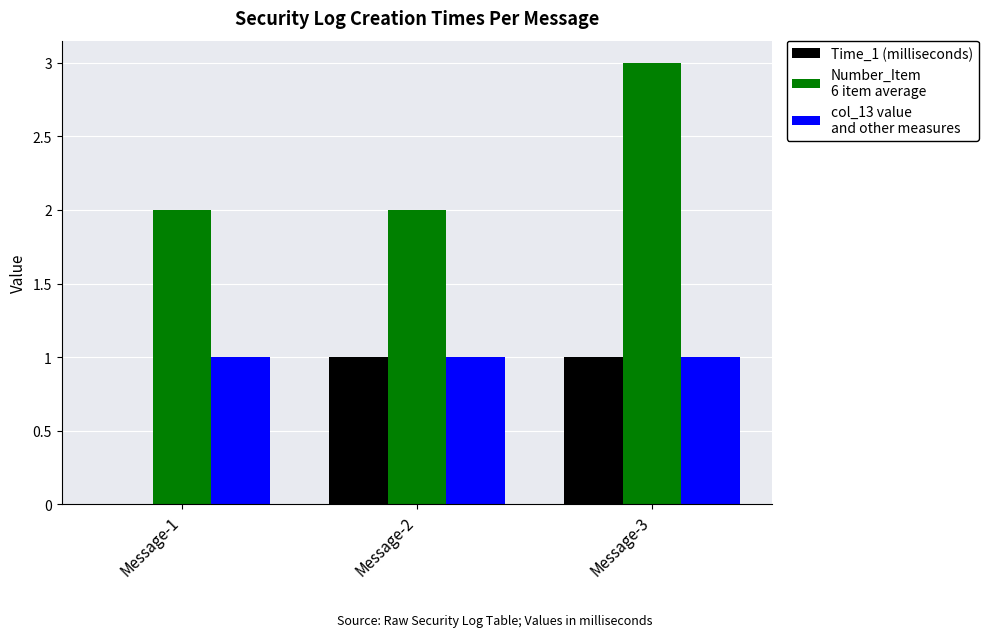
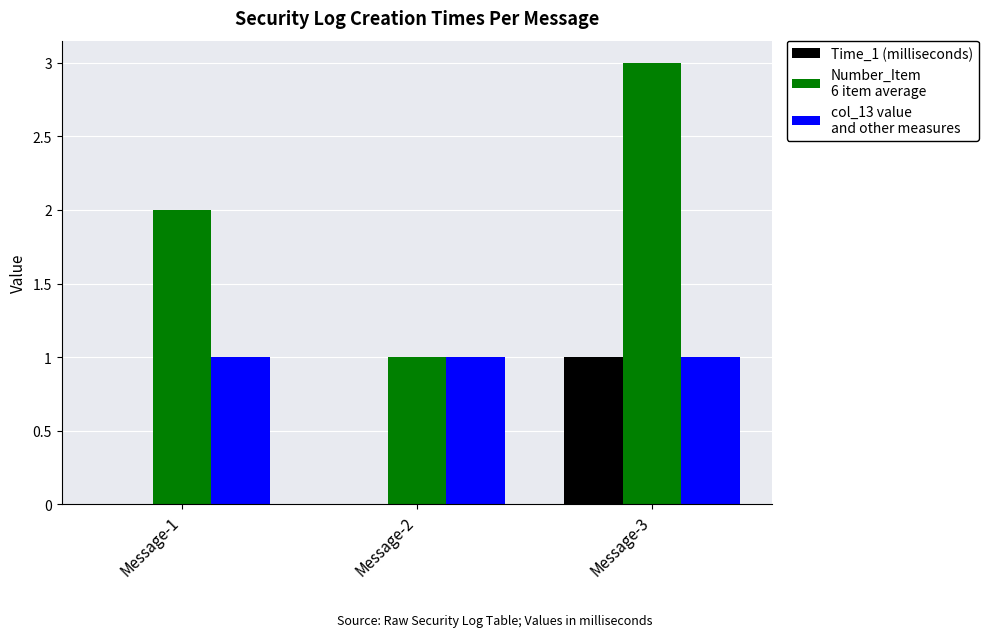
  {
    "Time_1 (milliseconds)": {
      "Message-1": 0,
-     "Message-2": 1,
+     "Message-2": 0,
      "Message-3": 1
    },
    "Number_Item 6 item average": {
      "Message-1": 2,
-     "Message-2": 2,
+     "Message-2": 1,
      "Message-3": 3
    },
    "col_13 value and other measures": {
      "Message-1": 1,
      "Message-2": 1,
      "Message-3": 1
    }
  }
